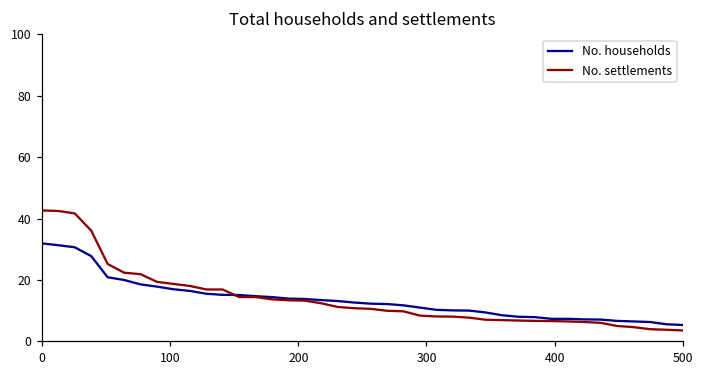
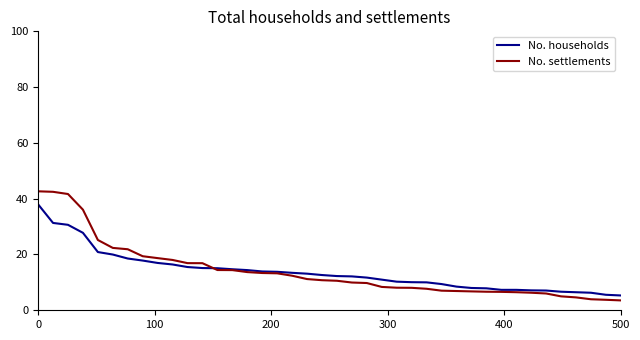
  {
    "No. households": {
-     "0": 32,
+     "0": 38,
      "500": 5
    },
    "No. settlements": {
      "0": 43,
      "500": 4
    }
  }
